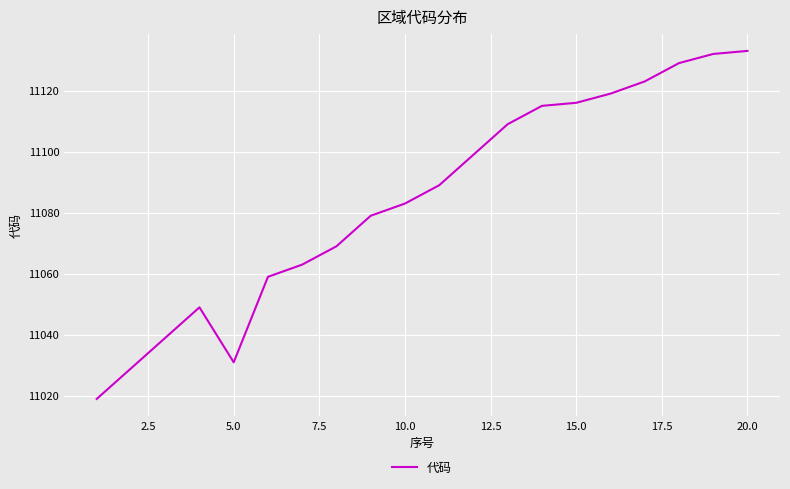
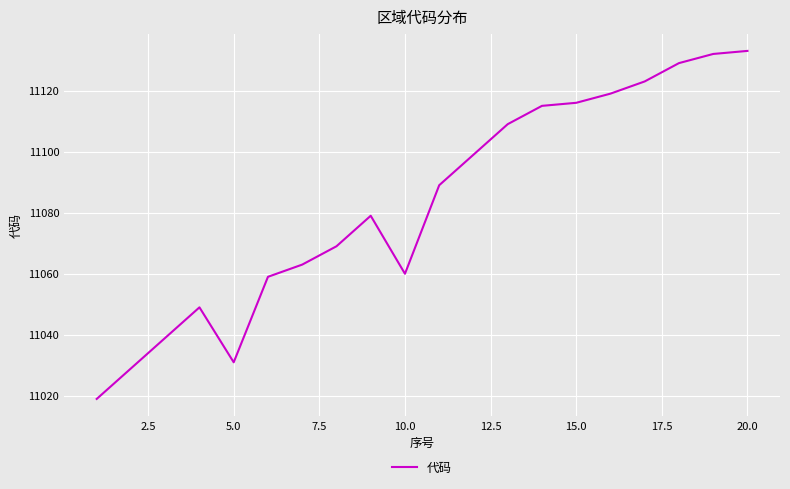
  {
    "5.0": 11031,
-   "10.0": 11083,
+   "10.0": 11060,
    "15.0": 11116,
    "20.0": 11133
  }
